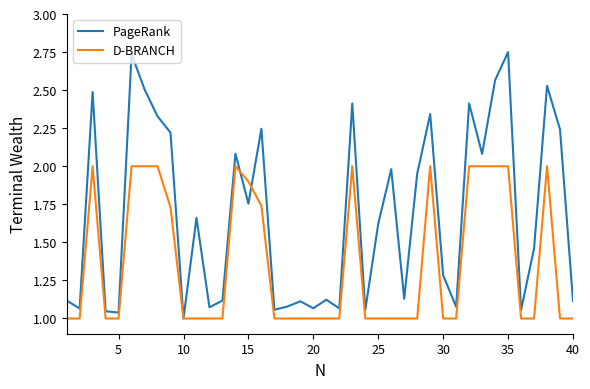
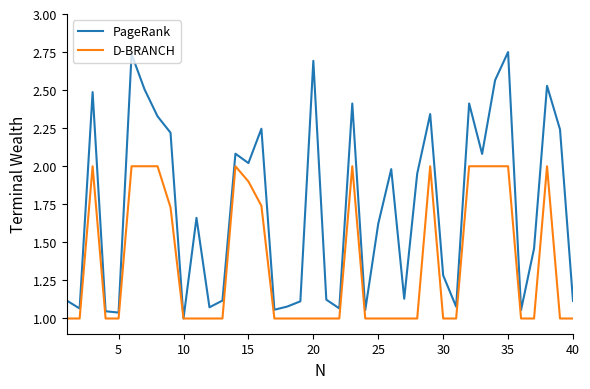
  {
    "PageRank": {
      "5": 1.04,
-     "15": 1.75,
-     "20": 1.07,
+     "15": 2.02,
+     "20": 2.69,
      "25": 1.62,
      "30": 1.28,
      "35": 2.75,
      "40": 1.11
    },
    "D-BRANCH": {
      "5": 1.00,
      "15": 1.90,
      "20": 1.00,
      "25": 1.00,
      "30": 1.00,
      "35": 2.00,
      "40": 1.00
    }
  }
